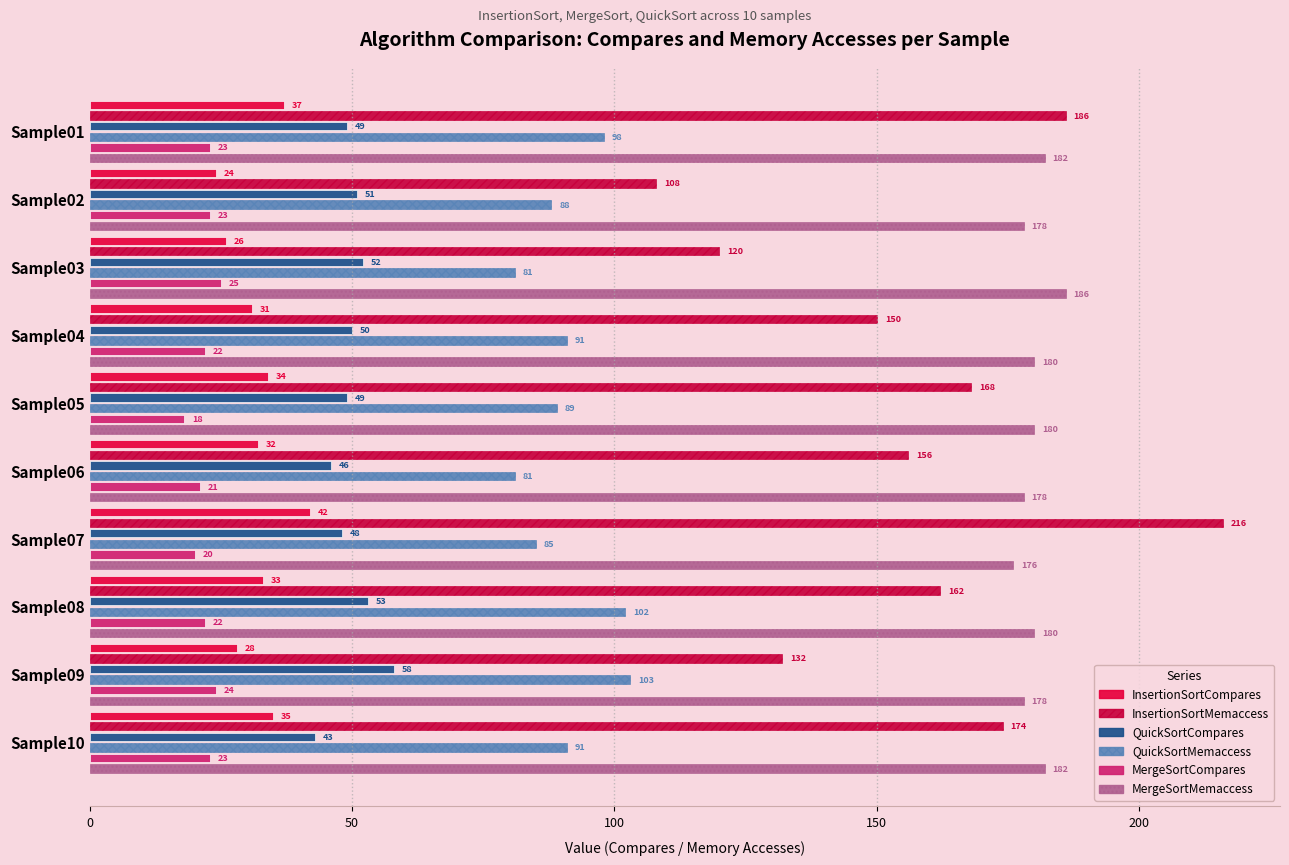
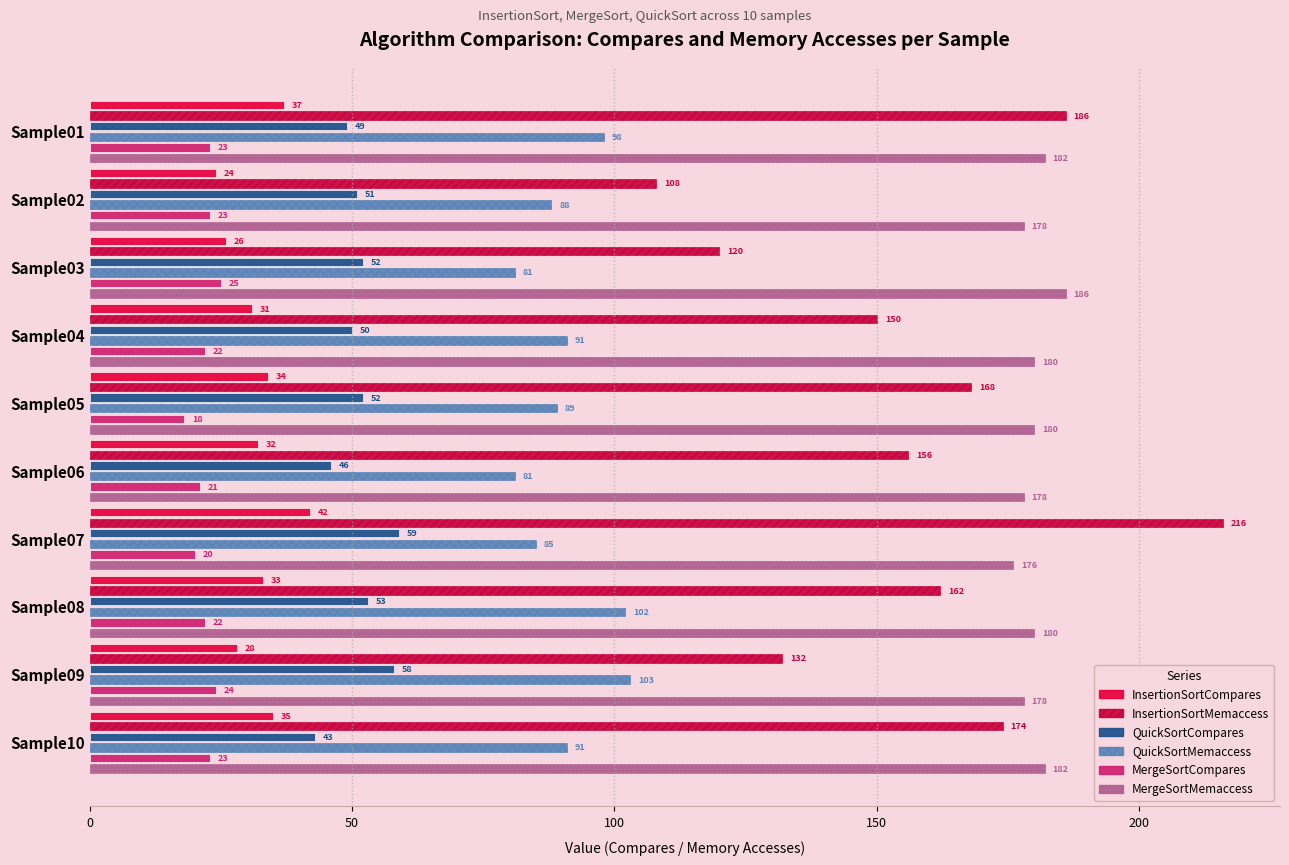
  {
    "QuickSortCompares": {
      "Sample01": 49,
      "Sample02": 51,
      "Sample03": 52,
      "Sample04": 50,
-     "Sample05": 49,
+     "Sample05": 52,
      "Sample06": 46,
-     "Sample07": 48,
+     "Sample07": 59,
      "Sample08": 53,
      "Sample09": 58,
      "Sample10": 43
    },
    "QuickSortMemaccess": {
      "Sample01": 98,
      "Sample02": 88,
      "Sample03": 81,
      "Sample04": 91,
      "Sample05": 89,
      "Sample06": 81,
      "Sample07": 85,
      "Sample08": 102,
      "Sample09": 103,
      "Sample10": 91
    },
    "MergeSortCompares": {
      "Sample01": 23,
      "Sample02": 23,
      "Sample03": 25,
      "Sample04": 22,
      "Sample05": 18,
      "Sample06": 21,
      "Sample07": 20,
      "Sample08": 22,
      "Sample09": 24,
      "Sample10": 23
    },
    "MergeSortMemaccess": {
      "Sample01": 182,
      "Sample02": 178,
      "Sample03": 186,
      "Sample04": 180,
      "Sample05": 180,
      "Sample06": 178,
      "Sample07": 176,
      "Sample08": 180,
      "Sample09": 178,
      "Sample10": 182
    }
  }
